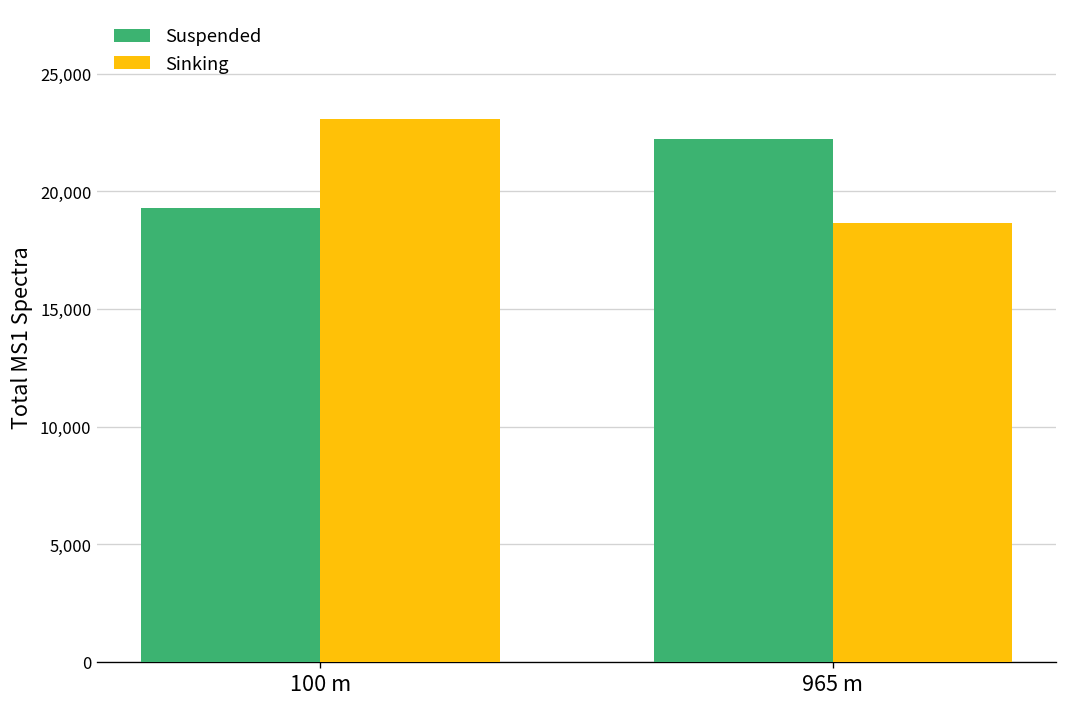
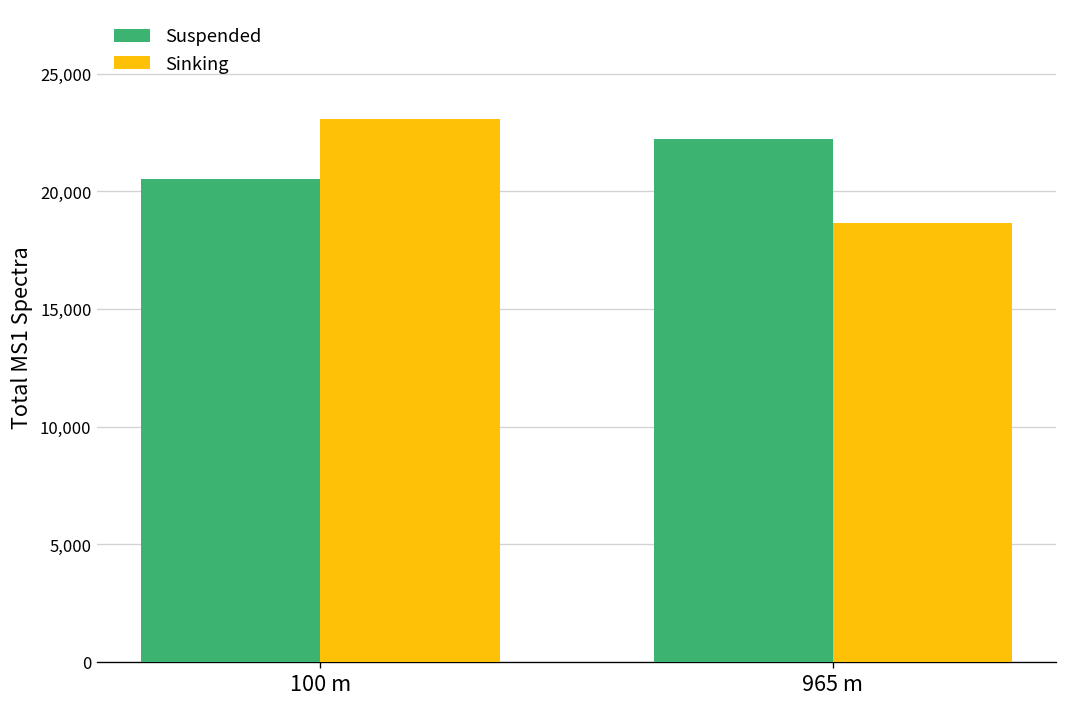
  {
    "Suspended": {
-     "100 m": "19,300",
+     "100 m": "20,500",
      "965 m": "22,200"
    },
    "Sinking": {
      "100 m": "23,100",
      "965 m": "18,700"
    }
  }
